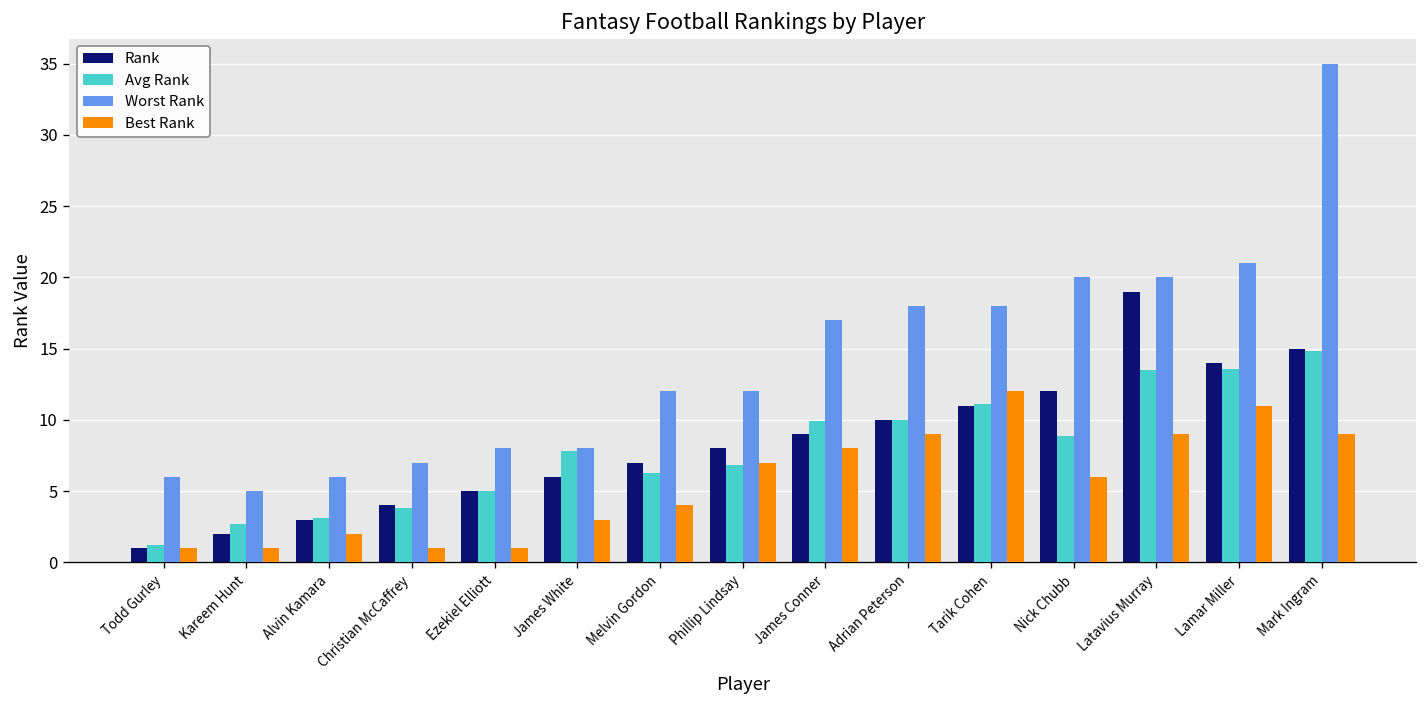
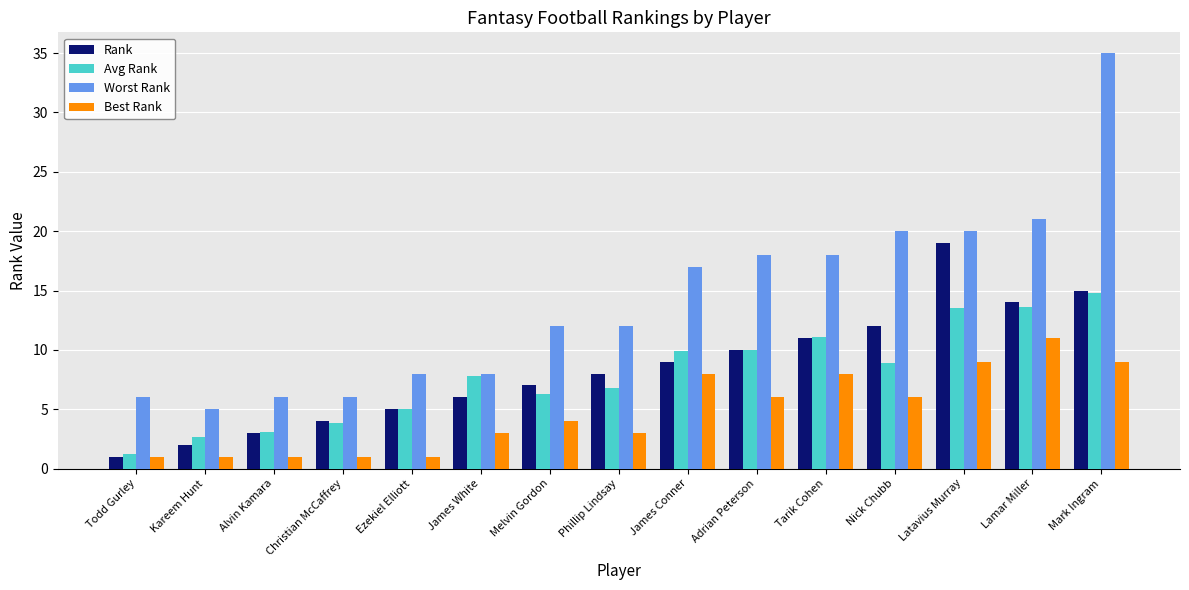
  {
    "Rank": {
      "Todd Gurley": 1,
      "Kareem Hunt": 2,
      "Alvin Kamara": 3,
      "Christian McCaffrey": 4,
      "Ezekiel Elliott": 5,
      "James White": 6,
      "Melvin Gordon": 7,
      "Phillip Lindsay": 8,
      "James Conner": 9,
      "Adrian Peterson": 10,
      "Tarik Cohen": 11,
      "Nick Chubb": 12,
      "Latavius Murray": 19,
      "Lamar Miller": 14,
      "Mark Ingram": 15
    },
    "Avg Rank": {
      "Todd Gurley": 1,
      "Kareem Hunt": 2.7,
      "Alvin Kamara": 3,
      "Christian McCaffrey": 4,
      "Ezekiel Elliott": 5,
      "James White": 8,
      "Melvin Gordon": 6.3,
      "Phillip Lindsay": 7,
      "James Conner": 10,
      "Adrian Peterson": 10,
      "Tarik Cohen": 11,
      "Nick Chubb": 9,
      "Latavius Murray": 13.5,
      "Lamar Miller": 13.6,
      "Mark Ingram": 15
    },
    "Worst Rank": {
      "Todd Gurley": 6,
      "Kareem Hunt": 5,
      "Alvin Kamara": 6,
-     "Christian McCaffrey": 7,
+     "Christian McCaffrey": 6,
      "Ezekiel Elliott": 8,
      "James White": 8,
      "Melvin Gordon": 12,
      "Phillip Lindsay": 12,
      "James Conner": 17,
      "Adrian Peterson": 18,
      "Tarik Cohen": 18,
      "Nick Chubb": 20,
      "Latavius Murray": 20,
      "Lamar Miller": 21,
      "Mark Ingram": 35
    },
    "Best Rank": {
      "Todd Gurley": 1,
      "Kareem Hunt": 1,
-     "Alvin Kamara": 2,
+     "Alvin Kamara": 1,
      "Christian McCaffrey": 1,
      "Ezekiel Elliott": 1,
      "James White": 3,
      "Melvin Gordon": 4,
-     "Phillip Lindsay": 7,
+     "Phillip Lindsay": 3,
      "James Conner": 8,
-     "Adrian Peterson": 9,
-     "Tarik Cohen": 12,
+     "Adrian Peterson": 6,
+     "Tarik Cohen": 8,
      "Nick Chubb": 6,
      "Latavius Murray": 9,
      "Lamar Miller": 11,
      "Mark Ingram": 9
    }
  }
